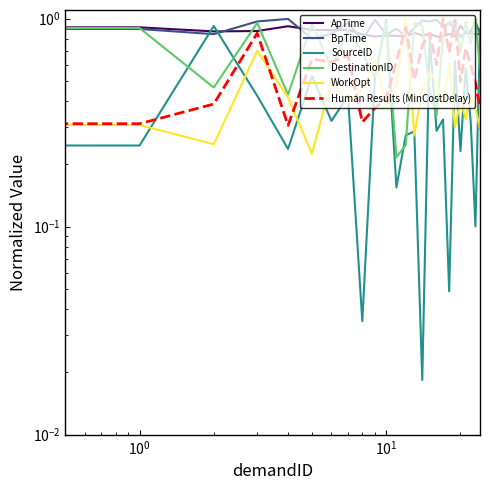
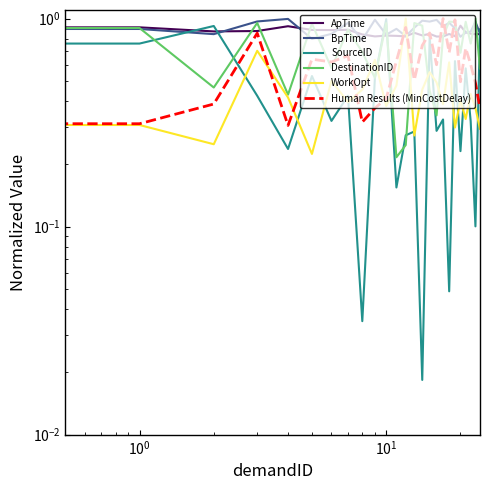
  {
    "SourceID": {
-     "10^0": 0.25
+     "10^0": 0.76
    }
  }
